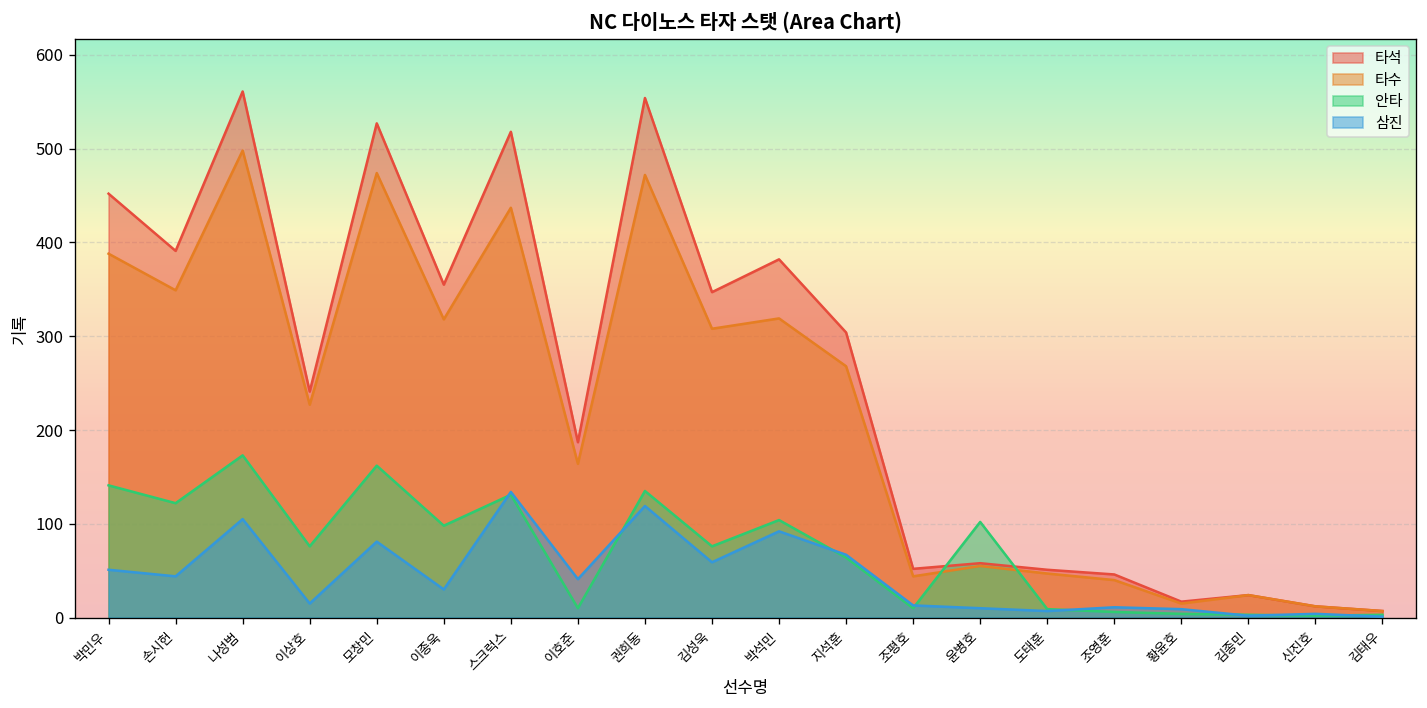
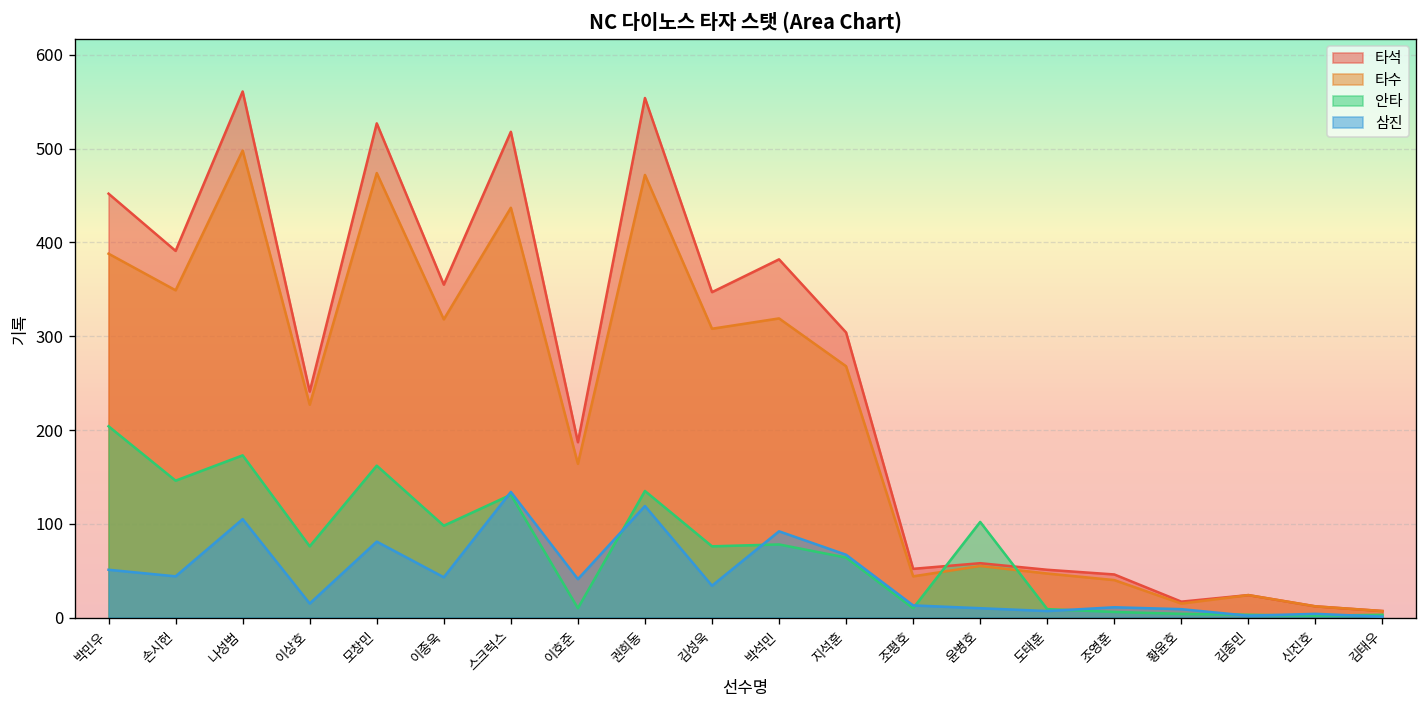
  {
    "안타": {
-     "박민우": 140,
-     "손시헌": 120,
+     "박민우": 200,
+     "손시헌": 150,
      "나성범": 170,
      "이상호": 80,
      "모창민": 160,
      "이종욱": 100,
      "이호준": 10,
      "권희동": 140,
      "김성욱": 80,
-     "박석민": 100,
+     "박석민": 80,
      "윤병호": 100,
      "조영훈": 10,
      "황윤호": 0
    },
    "삼진": {
      "박민우": 50,
      "손시헌": 40,
      "나성범": 110,
      "이상호": 20,
      "모창민": 80,
-     "이종욱": 30,
+     "이종욱": 40,
      "이호준": 40,
      "권희동": 120,
-     "김성욱": 60,
+     "김성욱": 30,
      "박석민": 90,
      "윤병호": 10,
      "조영훈": 10,
      "황윤호": 10
    }
  }
